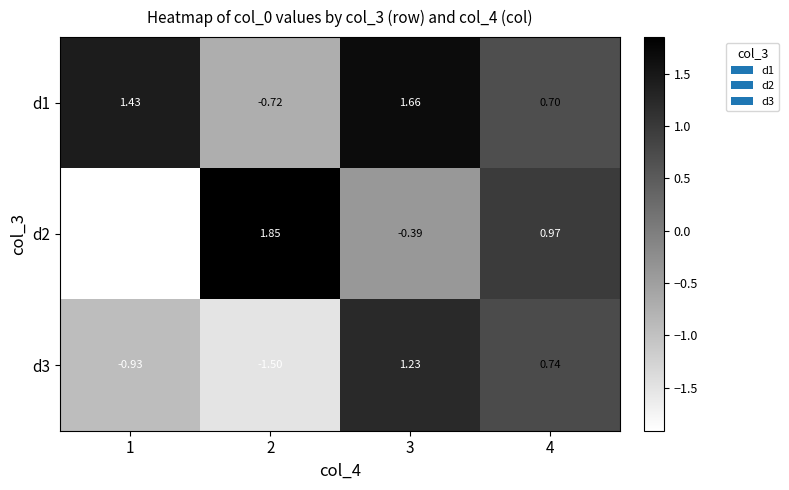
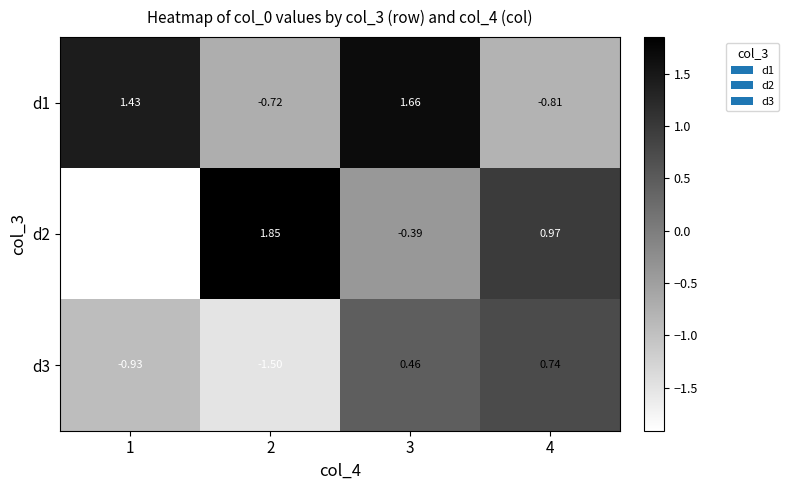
  {
    "d1": {
      "1": 1.43,
      "2": -0.72,
      "3": 1.66,
-     "4": 0.70
+     "4": -0.81
    },
    "d2": {
      "2": 1.85,
      "3": -0.39,
      "4": 0.97
    },
    "d3": {
      "1": -0.93,
-     "3": 1.23,
+     "3": 0.46,
      "4": 0.74
    }
  }
